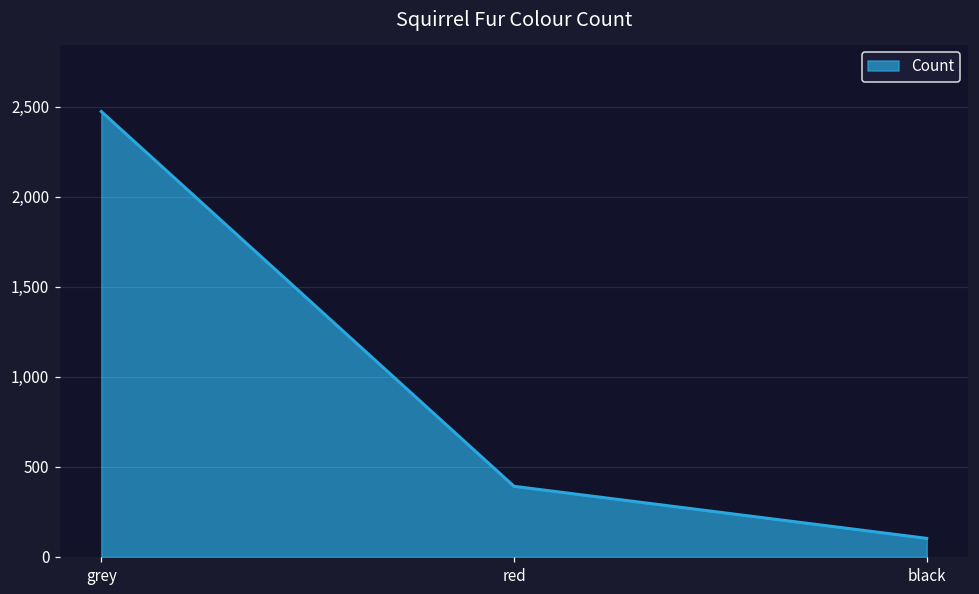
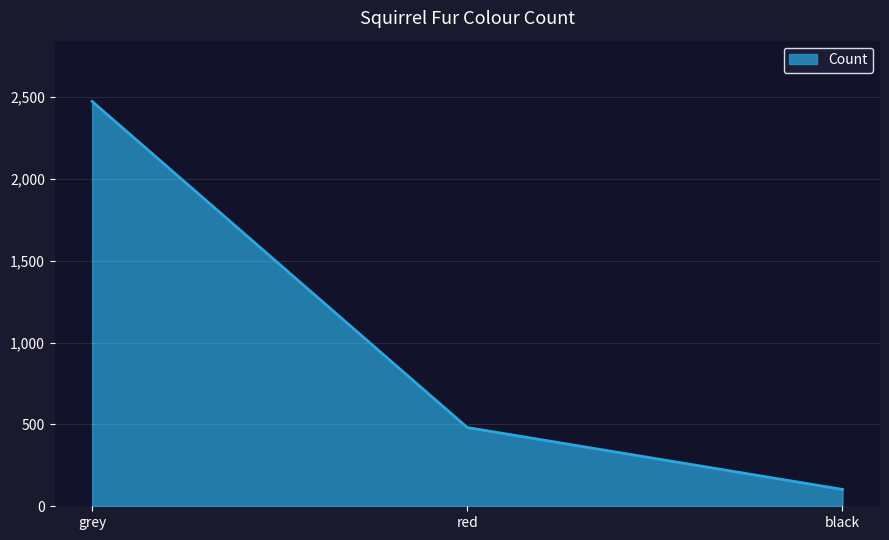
  {
    "grey": "2,470",
-   "red": "390",
+   "red": "480",
    "black": "100"
  }
